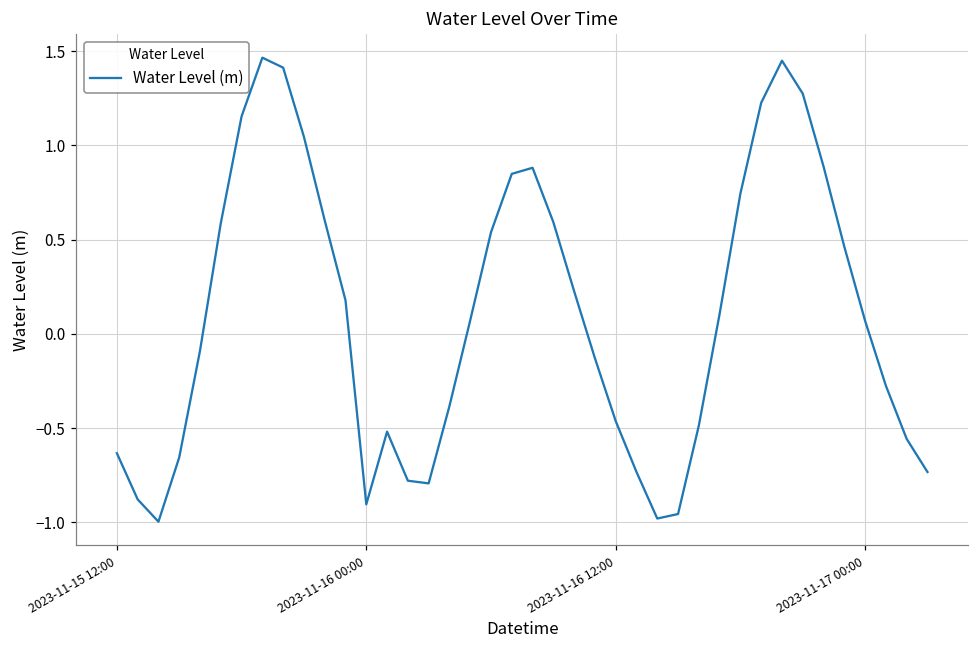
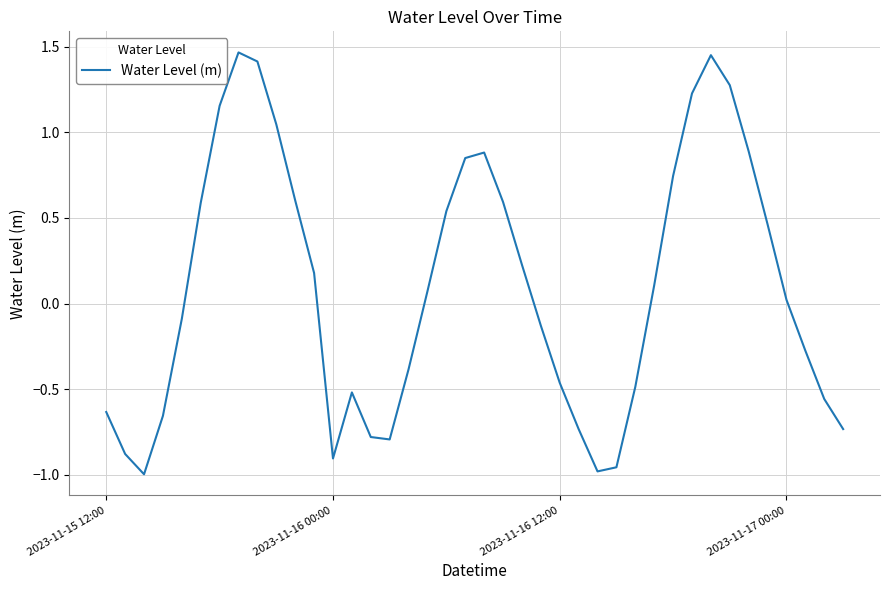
  {
    "2023-11-15 12:00": -0.63,
    "2023-11-16 00:00": -0.90,
    "2023-11-16 12:00": -0.46,
-   "2023-11-17 00:00": 0.07
+   "2023-11-17 00:00": 0.02
  }
